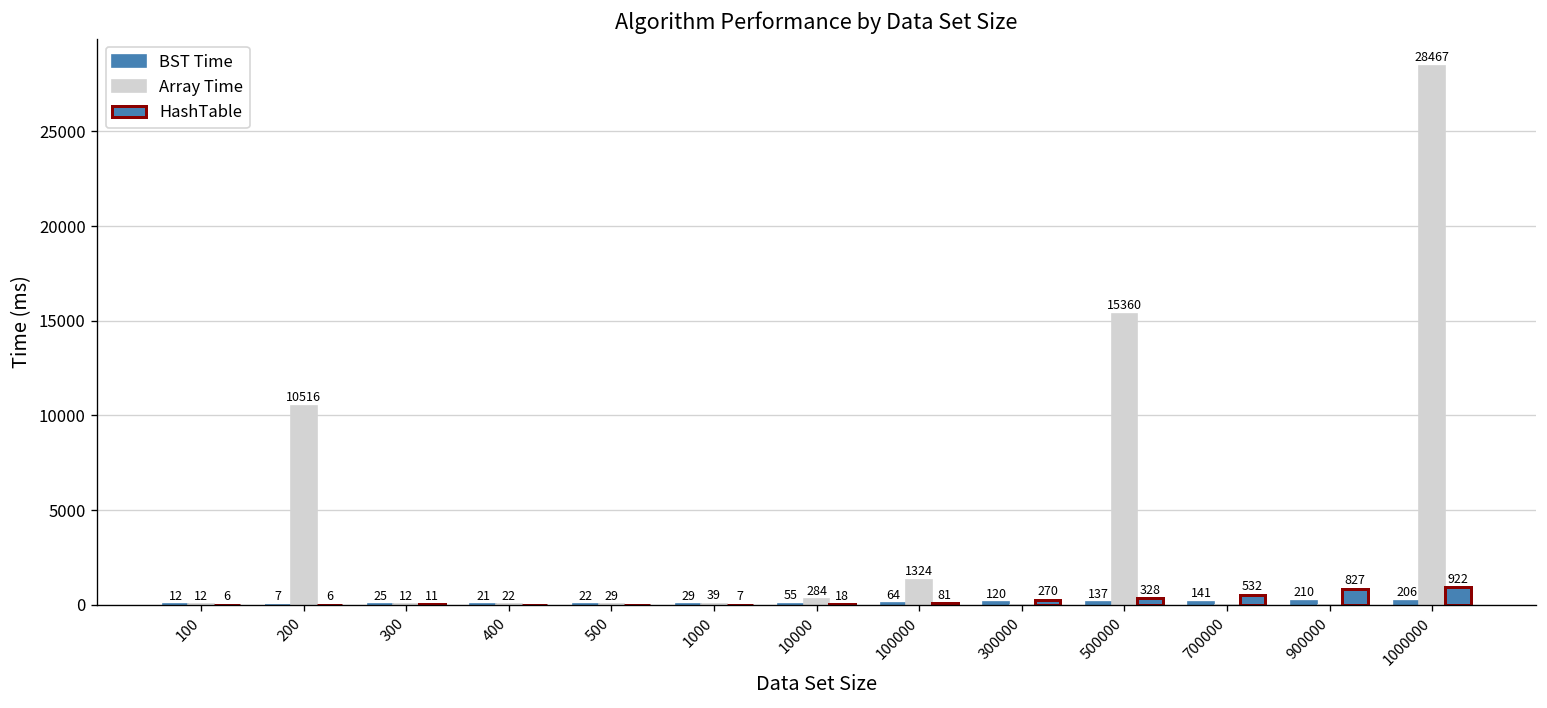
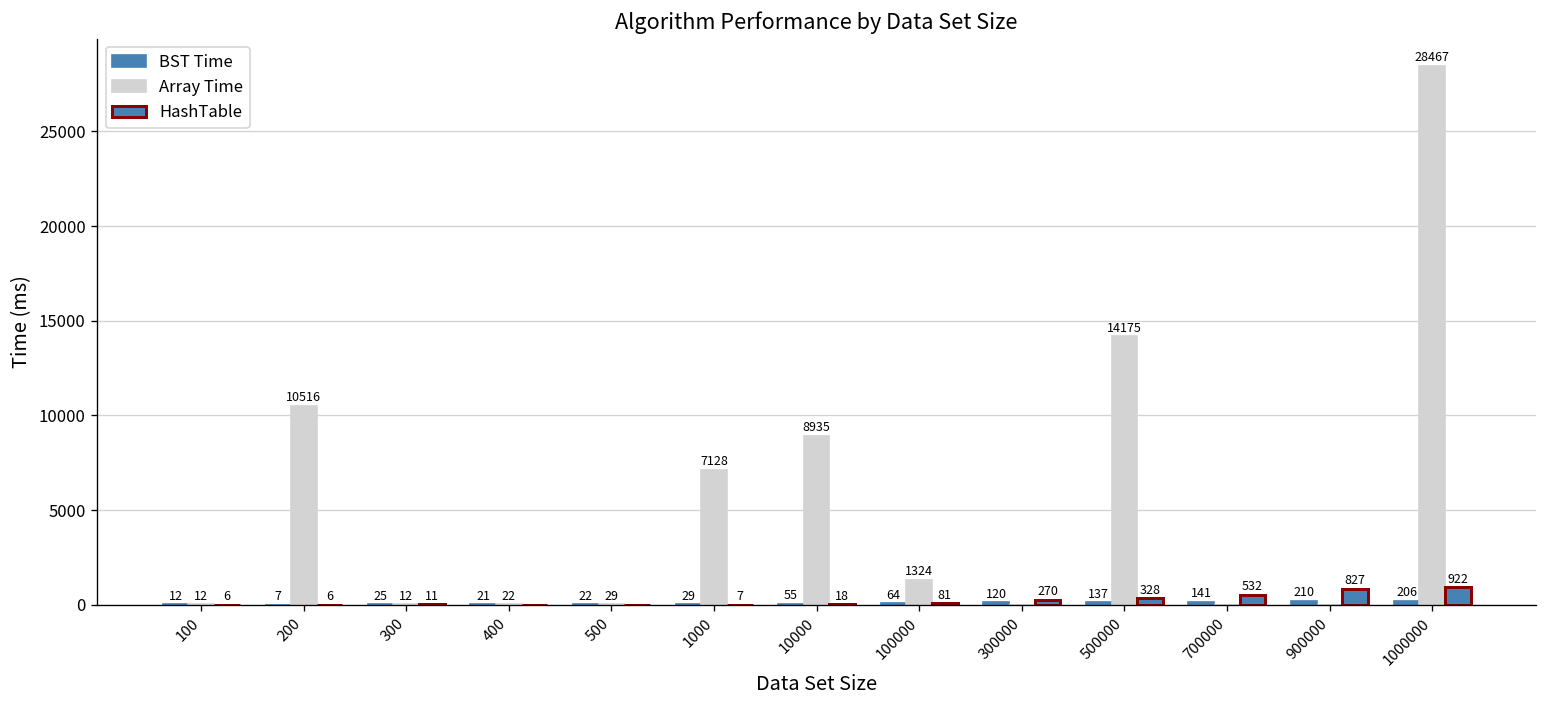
  {
    "Array Time": {
      "100": 12,
      "200": 10516,
      "300": 12,
      "400": 22,
      "500": 29,
-     "1000": 39,
-     "10000": 284,
+     "1000": 7128,
+     "10000": 8935,
      "100000": 1324,
-     "500000": 15360,
+     "500000": 14175,
      "1000000": 28467
    }
  }
